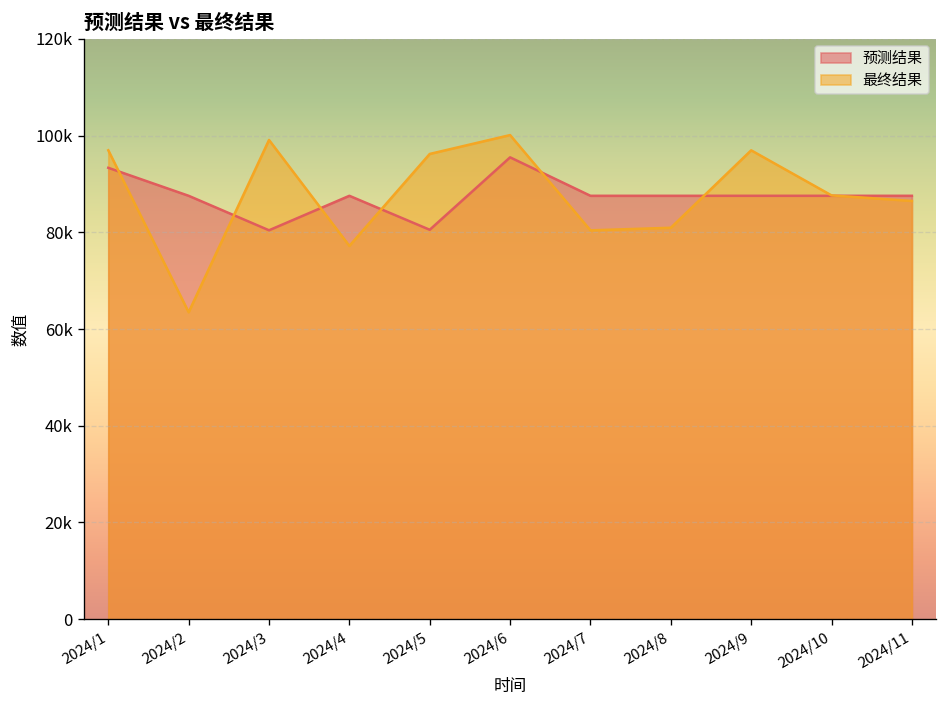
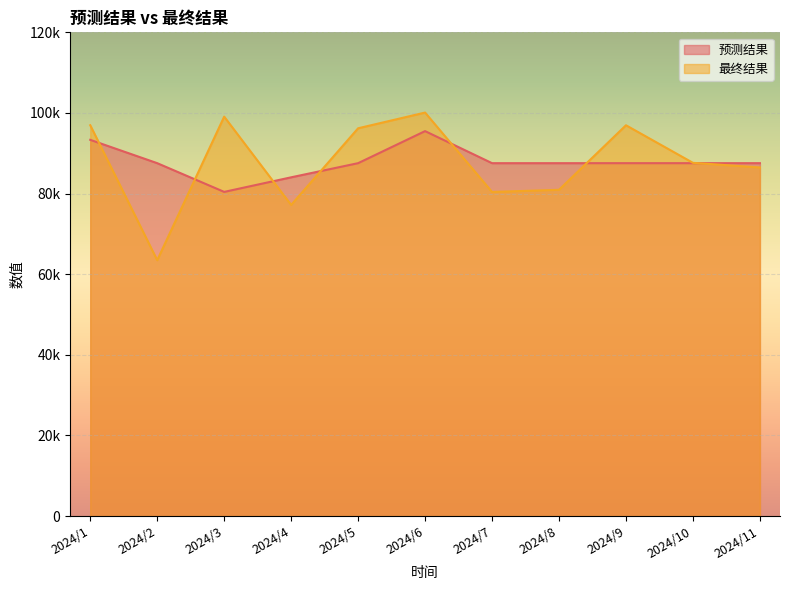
  {
    "预测结果": {
      "2024/1": 93000,
      "2024/2": 88000,
      "2024/3": 80000,
-     "2024/4": 88000,
-     "2024/5": 81000,
+     "2024/4": 84000,
+     "2024/5": 88000,
      "2024/6": 95000,
      "2024/7": 88000,
      "2024/8": 88000,
      "2024/9": 88000,
      "2024/11": 88000
    },
    "最终结果": {
      "2024/1": 97000,
      "2024/2": 63000,
      "2024/3": 99000,
      "2024/4": 77000,
      "2024/5": 96000,
      "2024/6": 100000,
      "2024/7": 80000,
      "2024/8": 81000,
      "2024/9": 97000,
      "2024/11": 86000
    }
  }
